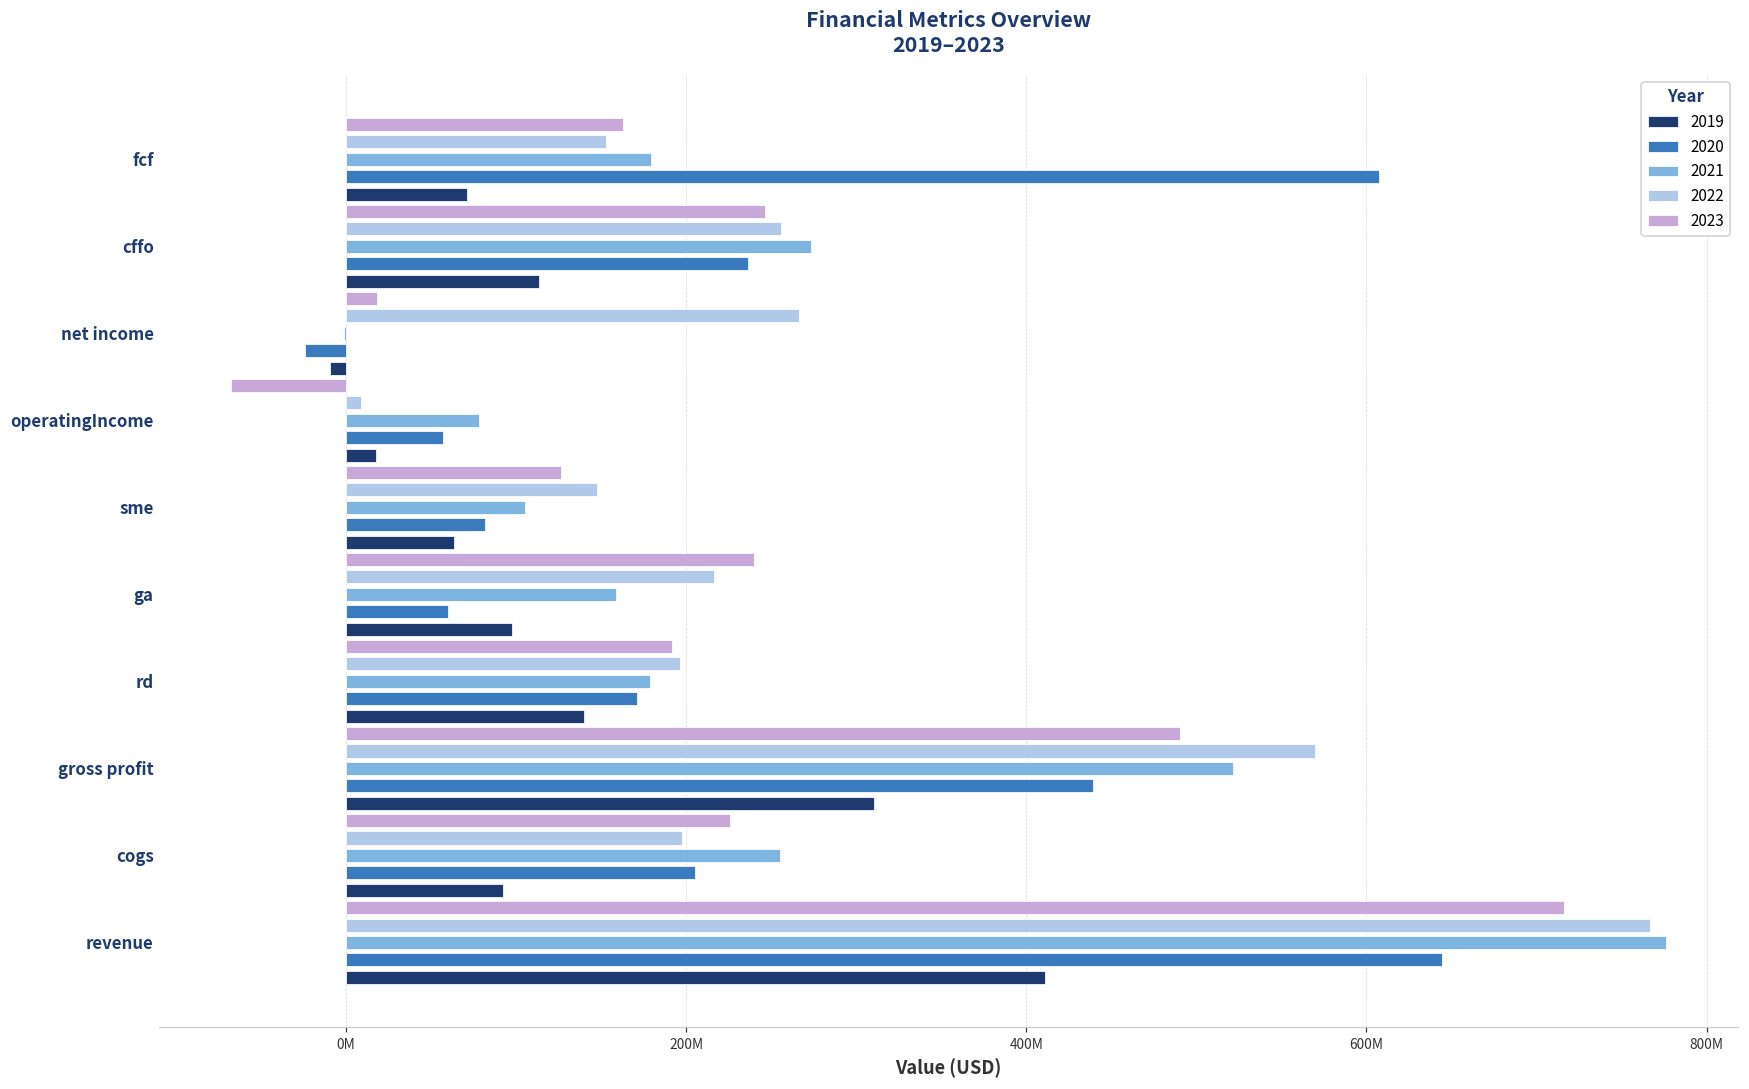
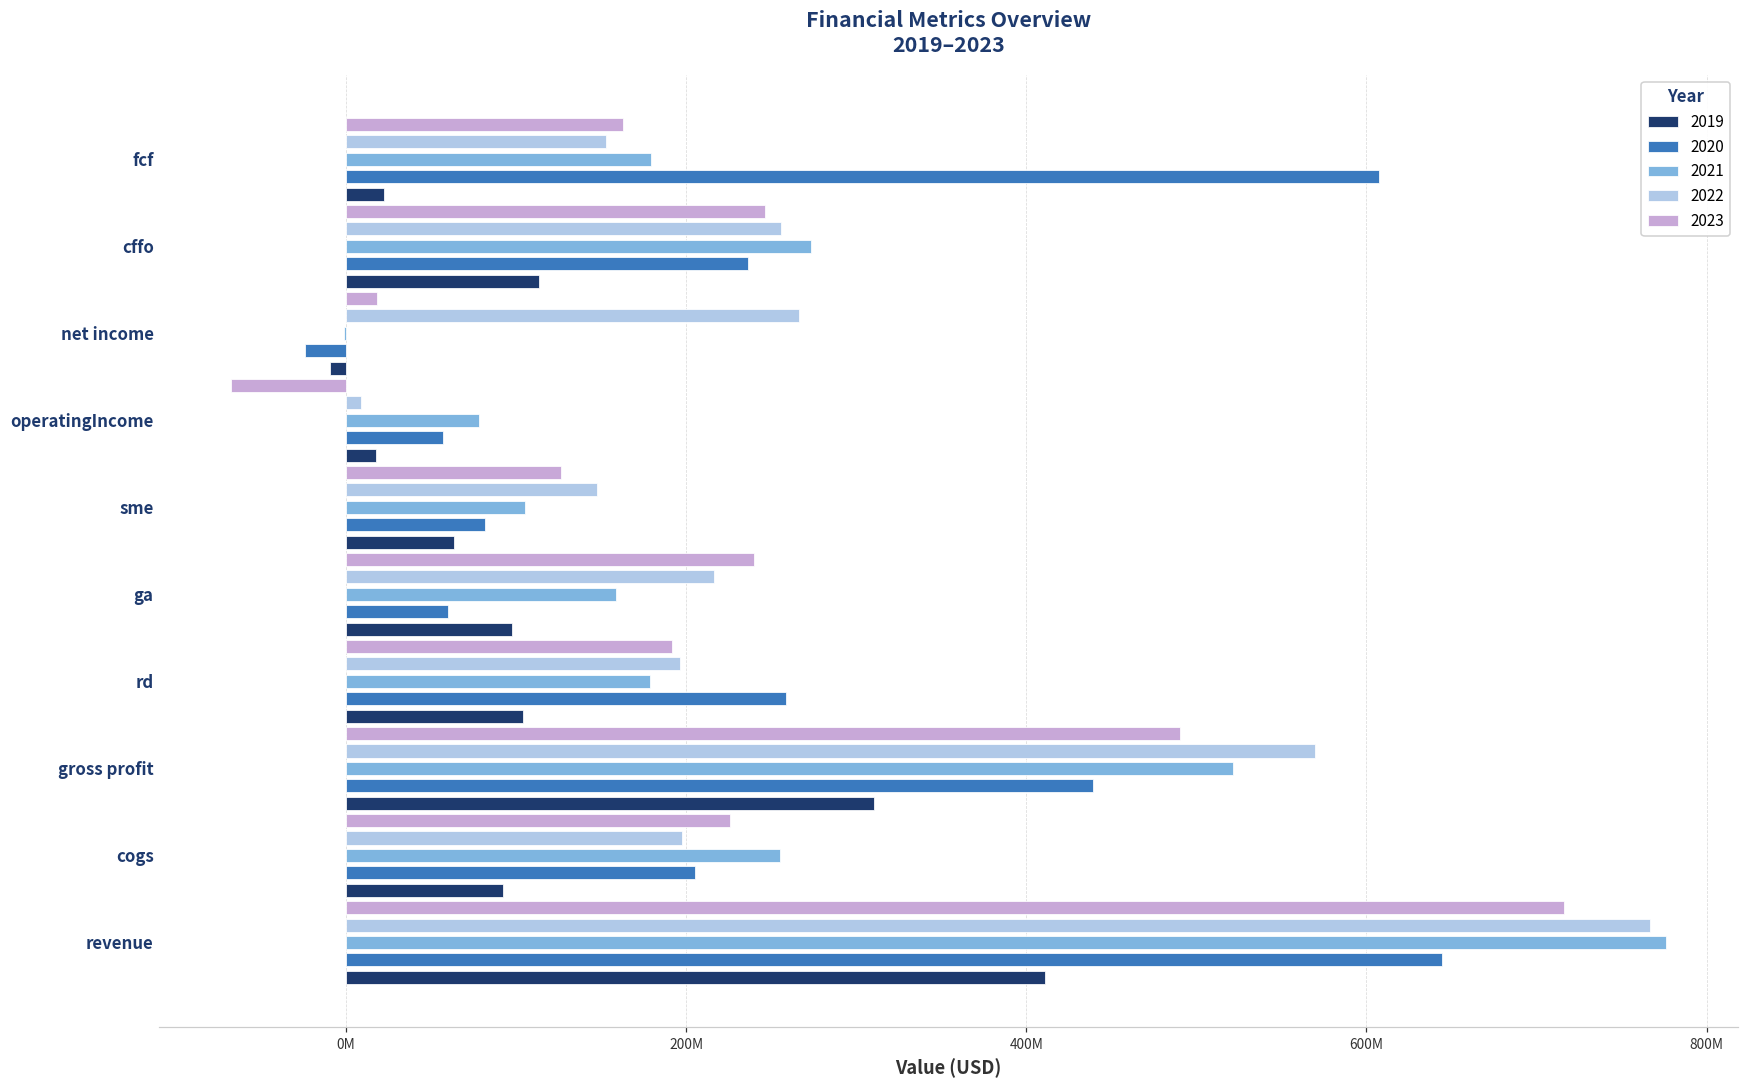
  {
    "2019": {
-     "fcf": 71000000,
+     "fcf": 22000000,
      "cffo": 113000000,
      "net income": -10000000,
      "operatingIncome": 18000000,
      "sme": 64000000,
      "ga": 97000000,
-     "rd": 140000000,
+     "rd": 104000000,
      "gross profit": 310000000,
      "cogs": 92000000,
      "revenue": 411000000
    },
    "2020": {
      "fcf": 608000000,
      "cffo": 236000000,
      "net income": -24000000,
      "operatingIncome": 57000000,
      "sme": 82000000,
      "ga": 60000000,
-     "rd": 171000000,
+     "rd": 259000000,
      "gross profit": 439000000,
      "cogs": 205000000,
      "revenue": 644000000
    }
  }
